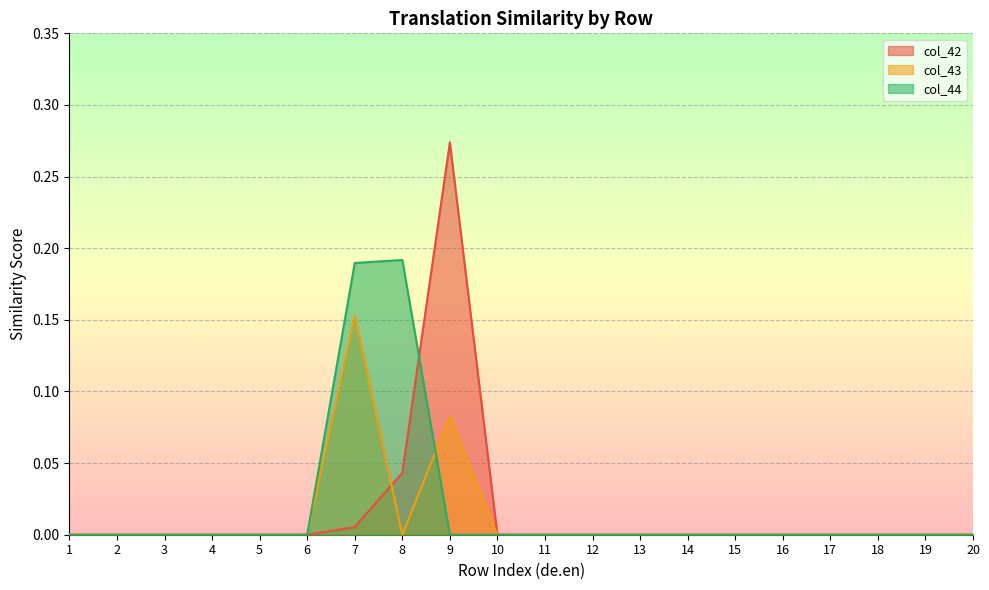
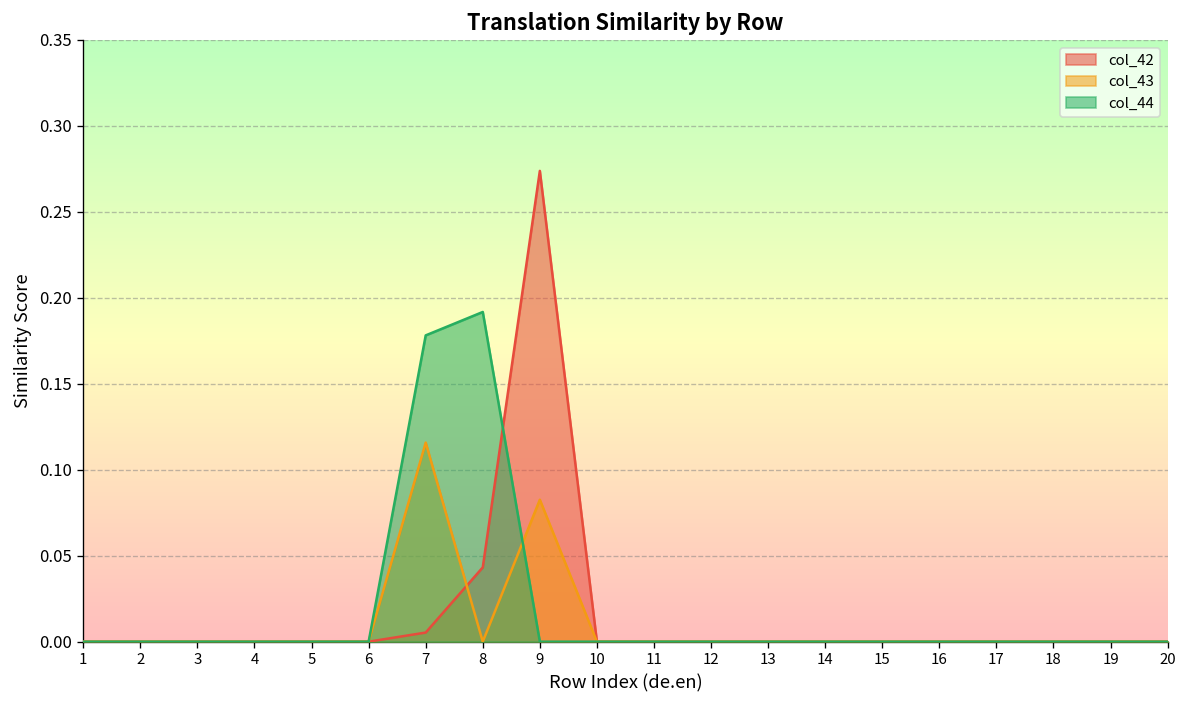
  {
    "col_42": {
      "7": 0.005,
      "8": 0.043,
      "9": 0.274
    },
    "col_43": {
-     "7": 0.153,
+     "7": 0.116,
      "8": 0.000,
      "9": 0.083
    },
    "col_44": {
-     "7": 0.190,
+     "7": 0.178,
      "8": 0.192,
      "9": 0.000
    }
  }
